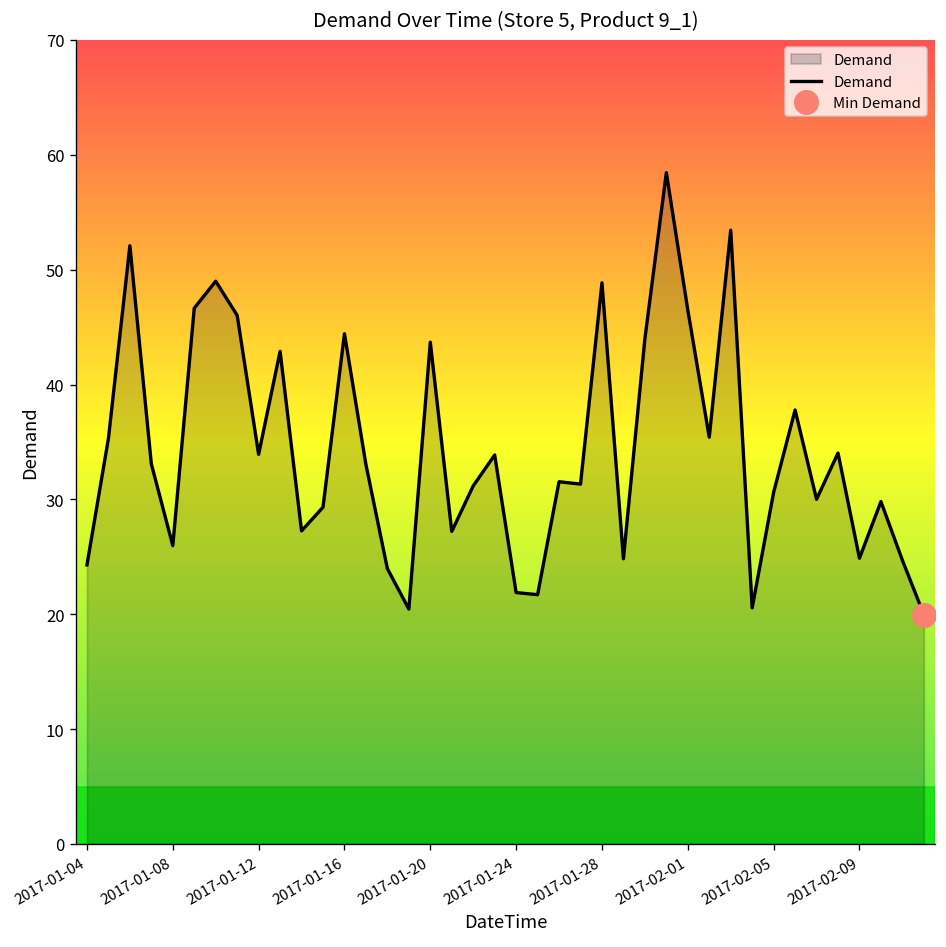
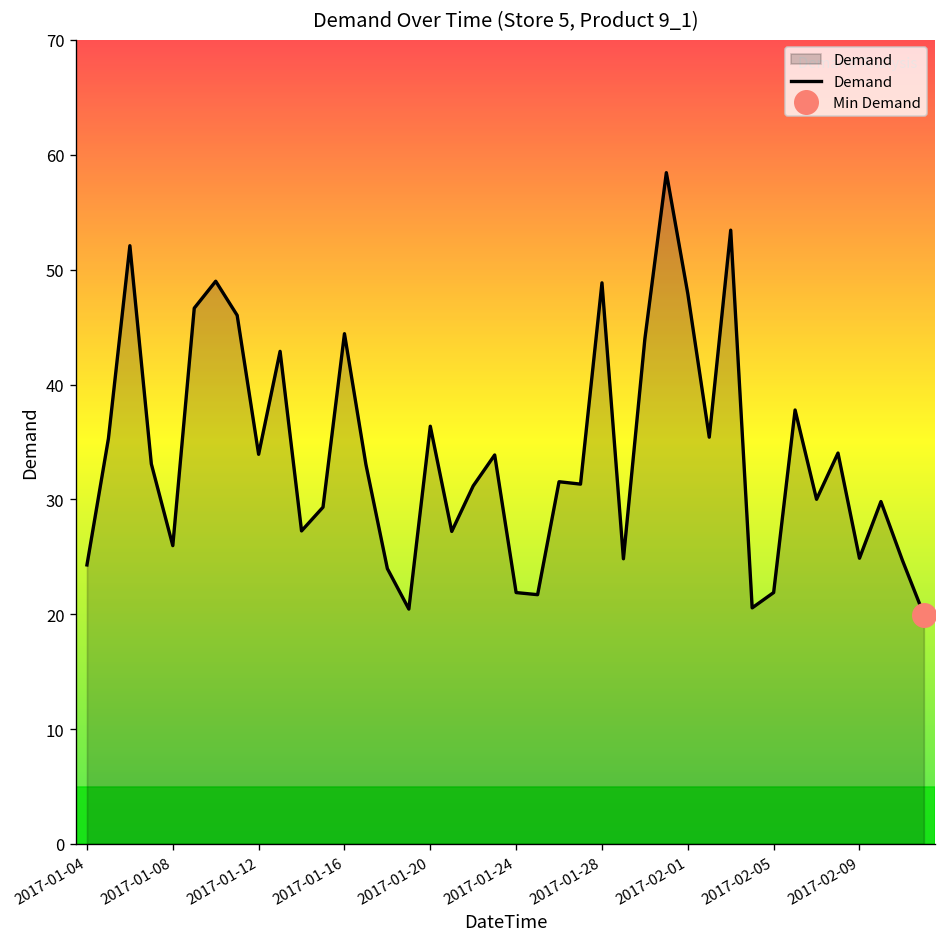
  {
    "Demand": {
      "2017-01-04": 24,
      "2017-01-08": 26,
      "2017-01-12": 34,
      "2017-01-16": 44,
-     "2017-01-20": 44,
+     "2017-01-20": 36,
      "2017-01-24": 22,
      "2017-01-28": 49,
-     "2017-02-01": 46,
-     "2017-02-05": 31,
+     "2017-02-01": 48,
+     "2017-02-05": 22,
      "2017-02-09": 25
    }
  }
